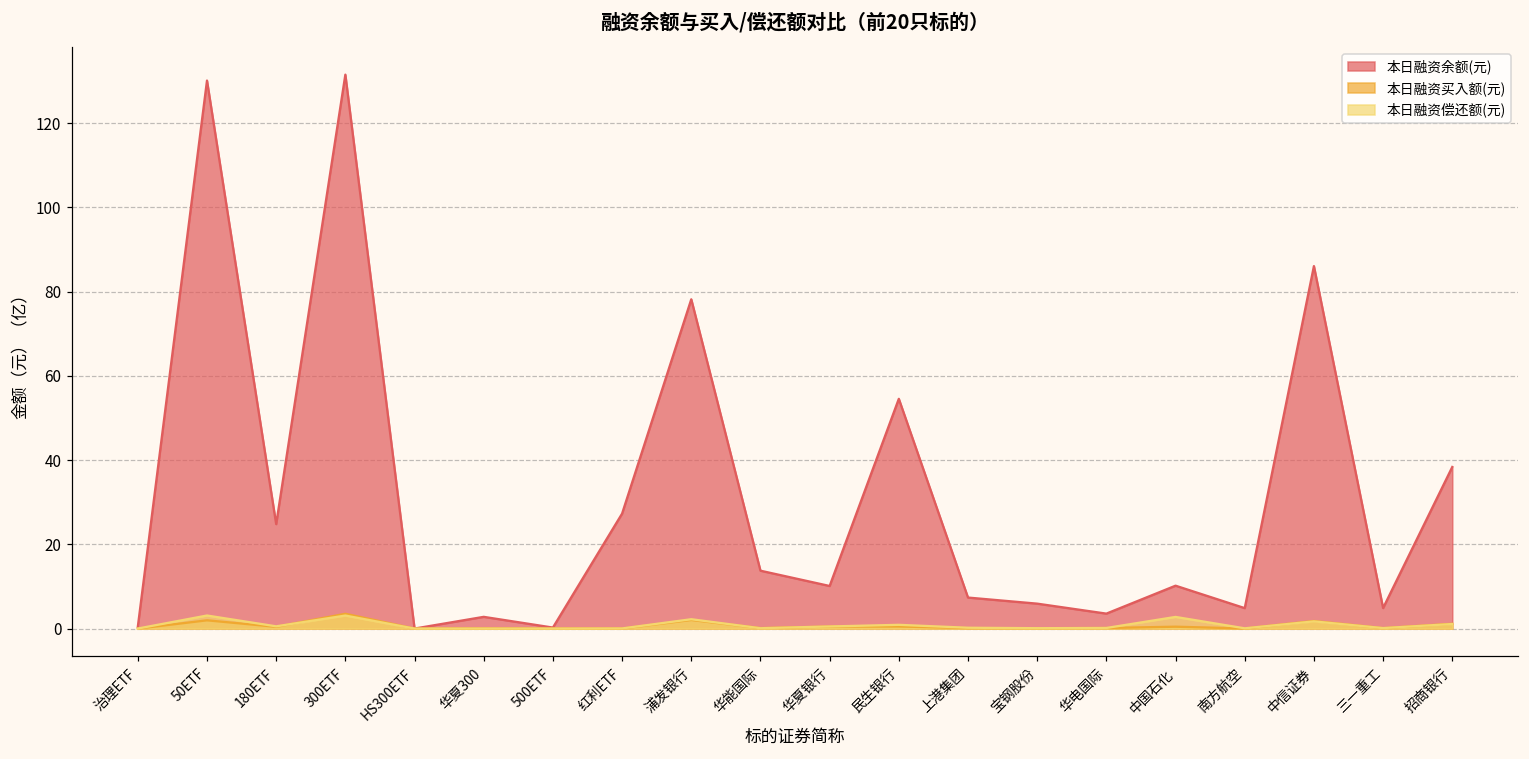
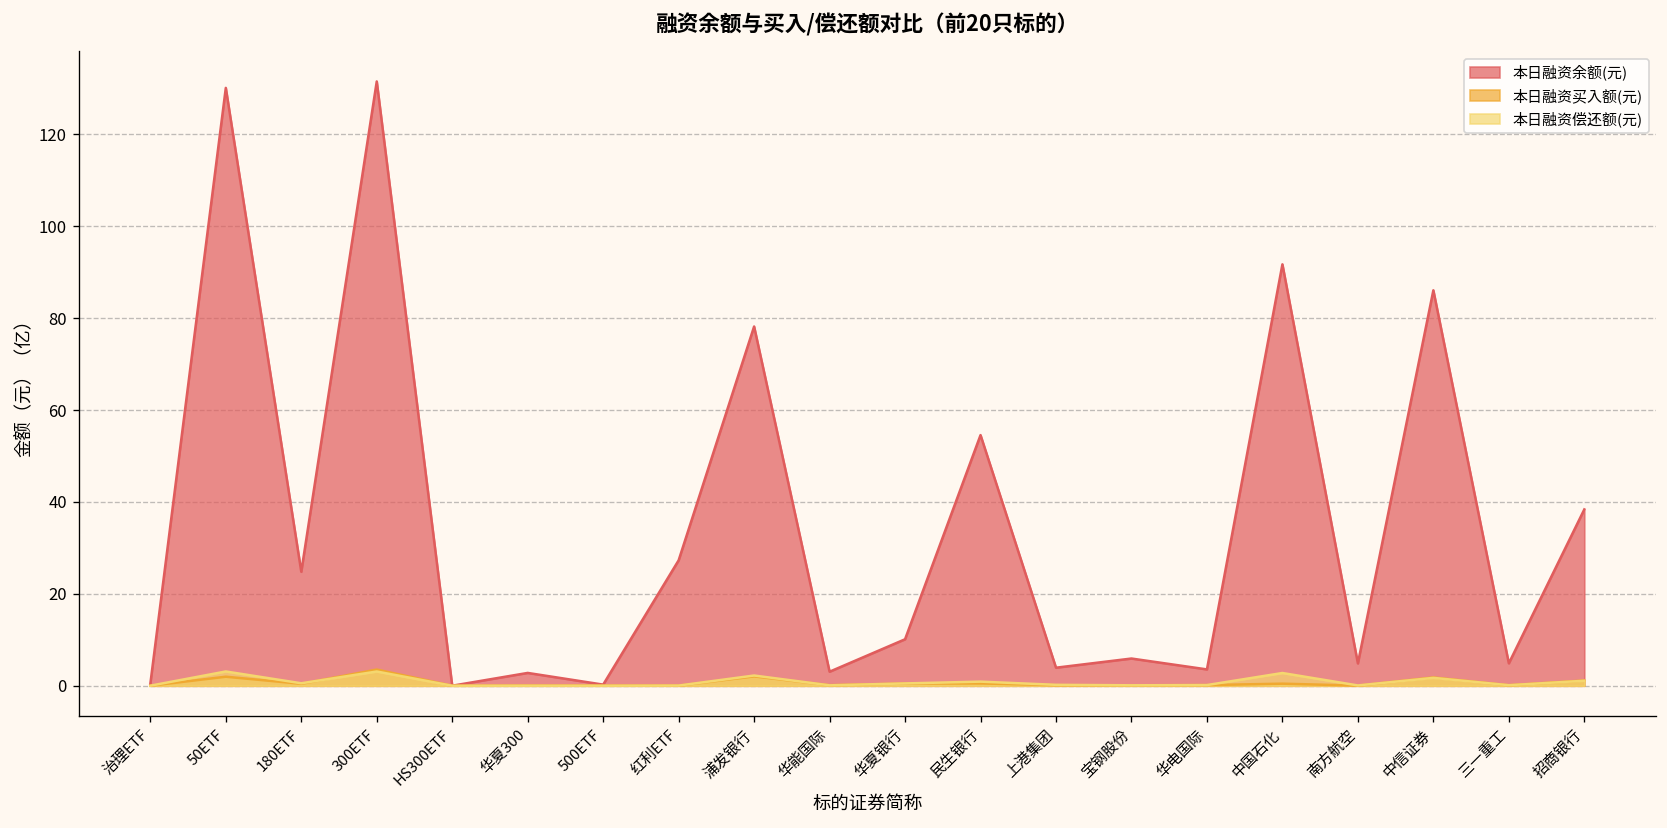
  {
    "本日融资余额(元)": {
      "50ETF": 130,
      "180ETF": 25,
      "300ETF": 131,
      "华夏300": 3,
      "红利ETF": 27,
      "浦发银行": 78,
-     "华能国际": 14,
+     "华能国际": 3,
      "华夏银行": 10,
      "民生银行": 55,
-     "上港集团": 7,
+     "上港集团": 4,
      "宝钢股份": 6,
      "华电国际": 4,
-     "中国石化": 10,
+     "中国石化": 92,
      "南方航空": 5,
      "中信证券": 86,
      "三一重工": 5,
      "招商银行": 38
    },
    "本日融资买入额(元)": {
      "50ETF": 2,
      "中国石化": 0
    },
    "本日融资偿还额(元)": {
      "50ETF": 3,
      "中国石化": 3
    }
  }
